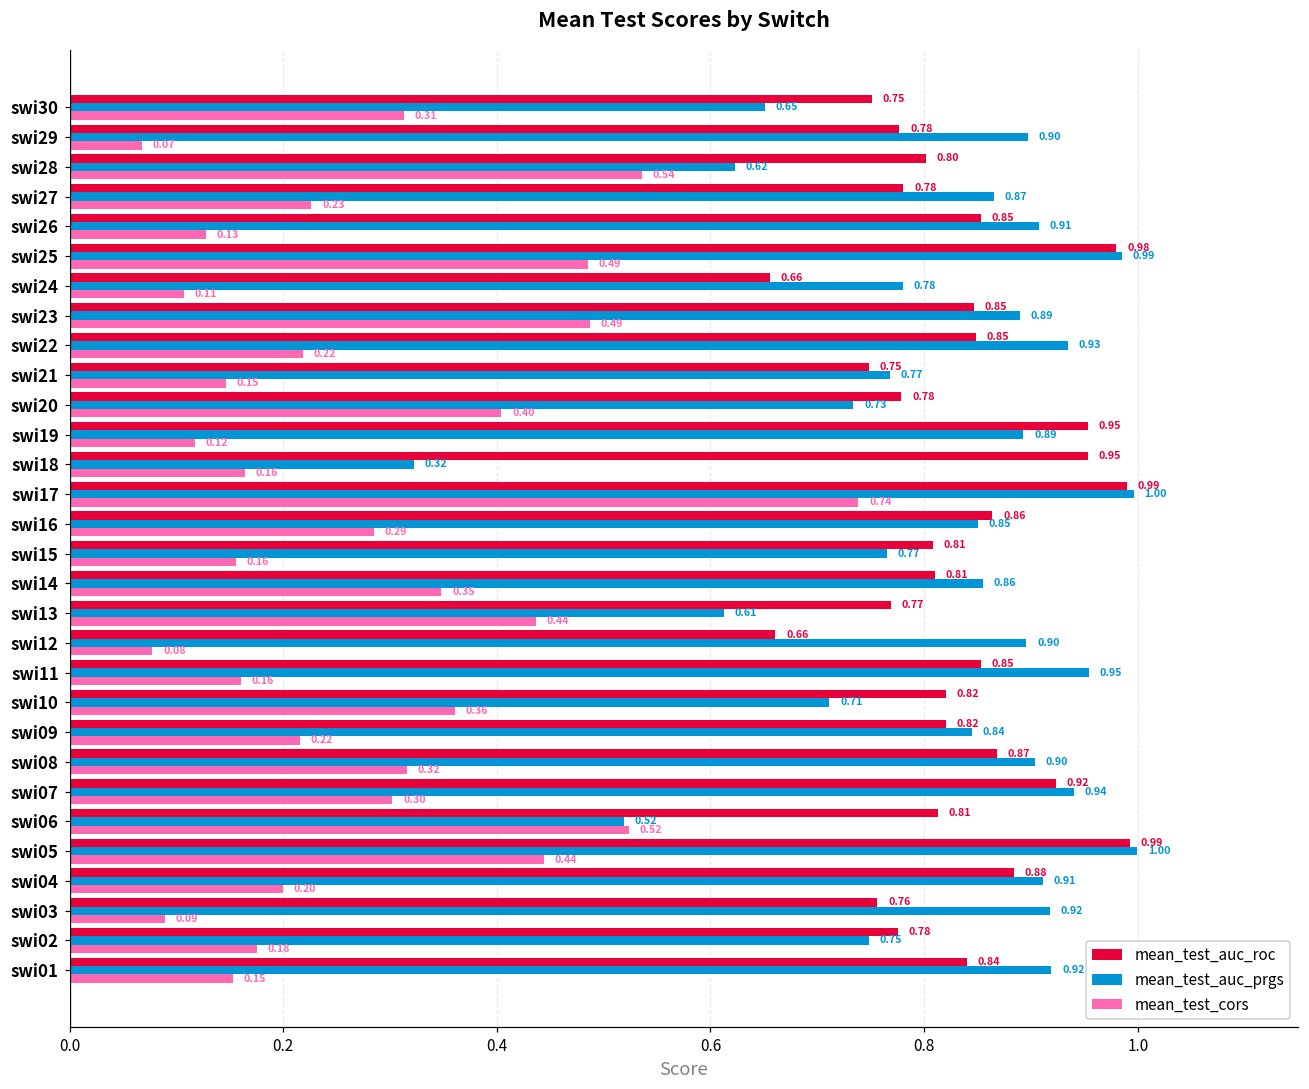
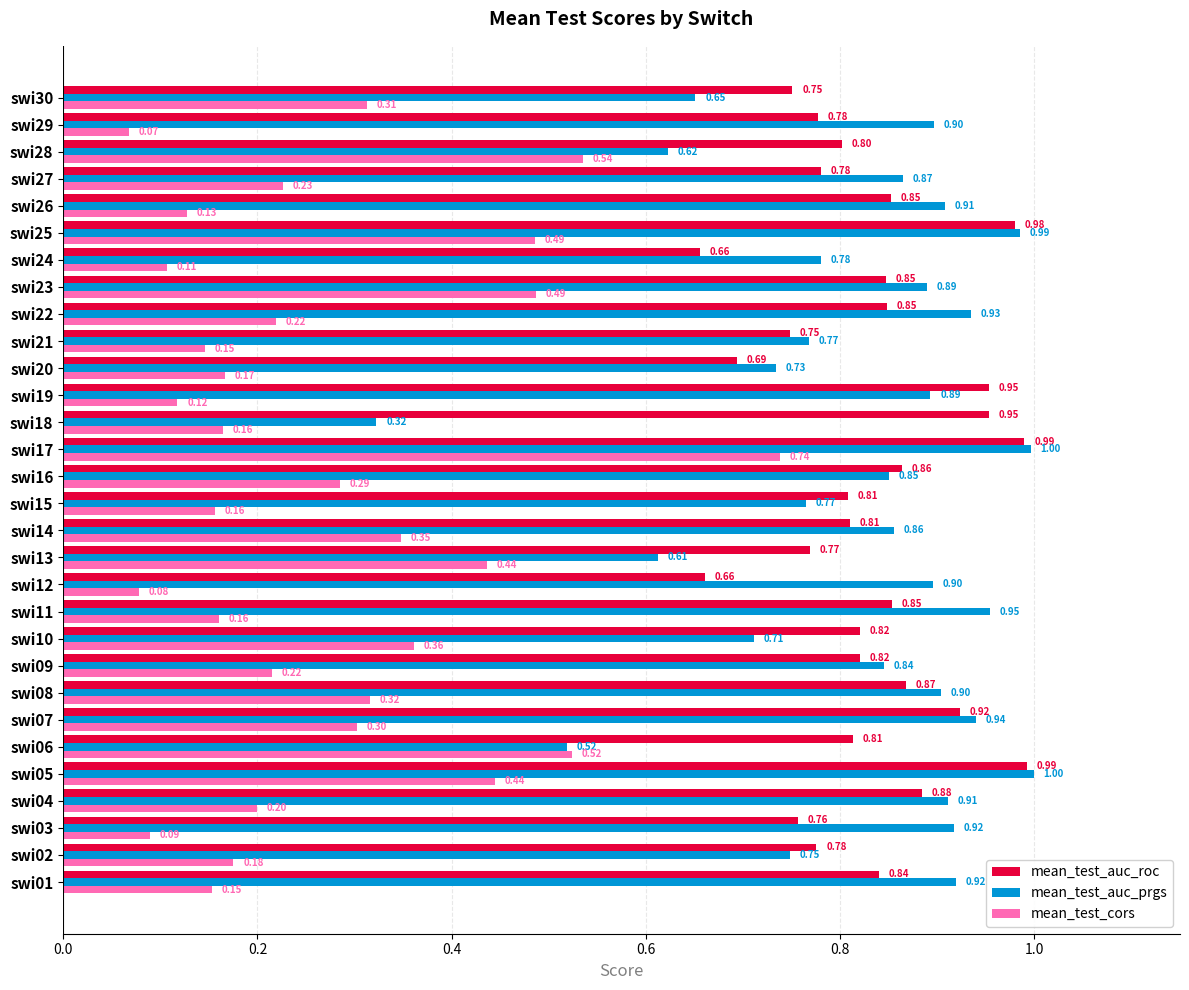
  {
    "mean_test_auc_roc": {
      "swi30": 0.75,
      "swi29": 0.78,
      "swi28": 0.80,
      "swi27": 0.78,
      "swi26": 0.85,
      "swi24": 0.66,
      "swi23": 0.85,
      "swi22": 0.85,
      "swi21": 0.75,
-     "swi20": 0.78,
+     "swi20": 0.69,
      "swi19": 0.95,
      "swi18": 0.95,
      "swi16": 0.86,
      "swi15": 0.81,
      "swi14": 0.81,
      "swi13": 0.77,
      "swi12": 0.66,
      "swi11": 0.85,
      "swi10": 0.82,
      "swi09": 0.82,
      "swi08": 0.87,
      "swi07": 0.92,
      "swi06": 0.81,
      "swi04": 0.88,
      "swi03": 0.76,
      "swi02": 0.78,
      "swi01": 0.84
    },
    "mean_test_auc_prgs": {
      "swi30": 0.65,
      "swi29": 0.90,
      "swi28": 0.62,
      "swi27": 0.87,
      "swi26": 0.91,
      "swi24": 0.78,
      "swi23": 0.89,
      "swi22": 0.93,
      "swi21": 0.77,
      "swi20": 0.73,
      "swi19": 0.89,
      "swi18": 0.32,
      "swi16": 0.85,
      "swi15": 0.77,
      "swi14": 0.86,
      "swi13": 0.61,
      "swi12": 0.90,
      "swi11": 0.95,
      "swi10": 0.71,
      "swi09": 0.84,
      "swi08": 0.90,
      "swi07": 0.94,
      "swi04": 0.91,
      "swi03": 0.92,
      "swi02": 0.75,
      "swi01": 0.92
    },
    "mean_test_cors": {
      "swi30": 0.31,
      "swi29": 0.07,
      "swi28": 0.54,
      "swi27": 0.23,
      "swi26": 0.13,
      "swi25": 0.49,
      "swi24": 0.11,
      "swi23": 0.49,
      "swi22": 0.22,
      "swi21": 0.15,
-     "swi20": 0.40,
+     "swi20": 0.17,
      "swi19": 0.12,
      "swi18": 0.16,
      "swi17": 0.74,
      "swi16": 0.29,
      "swi15": 0.16,
      "swi14": 0.35,
      "swi13": 0.44,
      "swi12": 0.08,
      "swi11": 0.16,
      "swi10": 0.36,
      "swi09": 0.22,
      "swi08": 0.32,
      "swi07": 0.30,
      "swi05": 0.44,
      "swi04": 0.20,
      "swi03": 0.09,
      "swi02": 0.18,
      "swi01": 0.15
    }
  }
